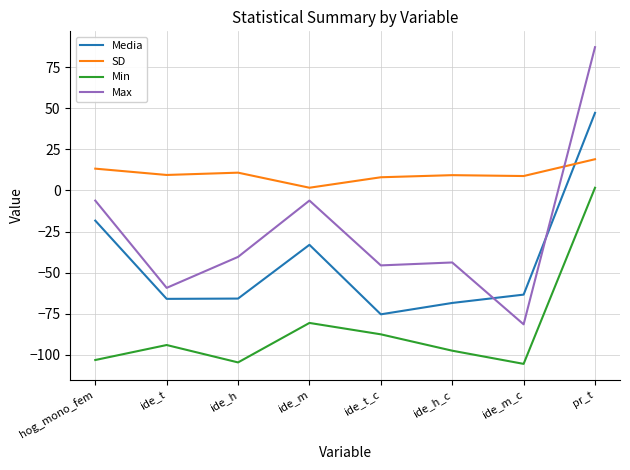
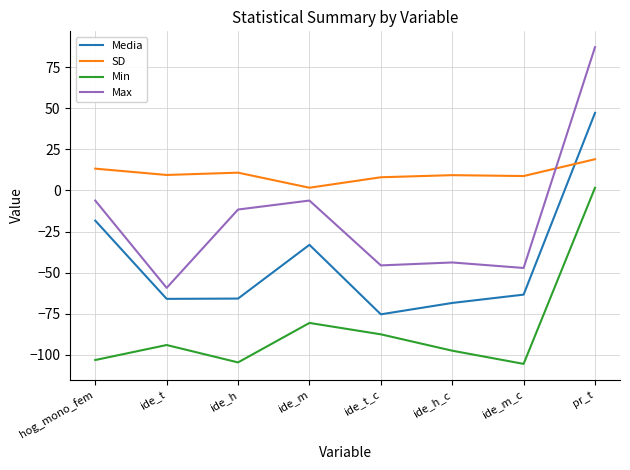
  {
    "Media": {
      "hog_mono_fem": -18,
      "ide_t": -66,
      "ide_h": -66,
      "ide_m": -33,
      "ide_t_c": -75,
      "ide_h_c": -68,
      "ide_m_c": -63,
      "pr_t": 47
    },
    "SD": {
      "hog_mono_fem": 13,
      "ide_t": 9,
      "ide_h": 11,
      "ide_m": 2,
      "ide_t_c": 8,
      "ide_h_c": 9,
      "ide_m_c": 9,
      "pr_t": 19
    },
    "Min": {
      "hog_mono_fem": -103,
      "ide_t": -94,
      "ide_h": -105,
      "ide_m": -81,
      "ide_t_c": -88,
      "ide_h_c": -97,
      "ide_m_c": -106,
      "pr_t": 2
    },
    "Max": {
      "hog_mono_fem": -6,
      "ide_t": -59,
-     "ide_h": -40,
+     "ide_h": -12,
      "ide_m": -6,
      "ide_t_c": -46,
      "ide_h_c": -44,
-     "ide_m_c": -81,
+     "ide_m_c": -47,
      "pr_t": 87
    }
  }
